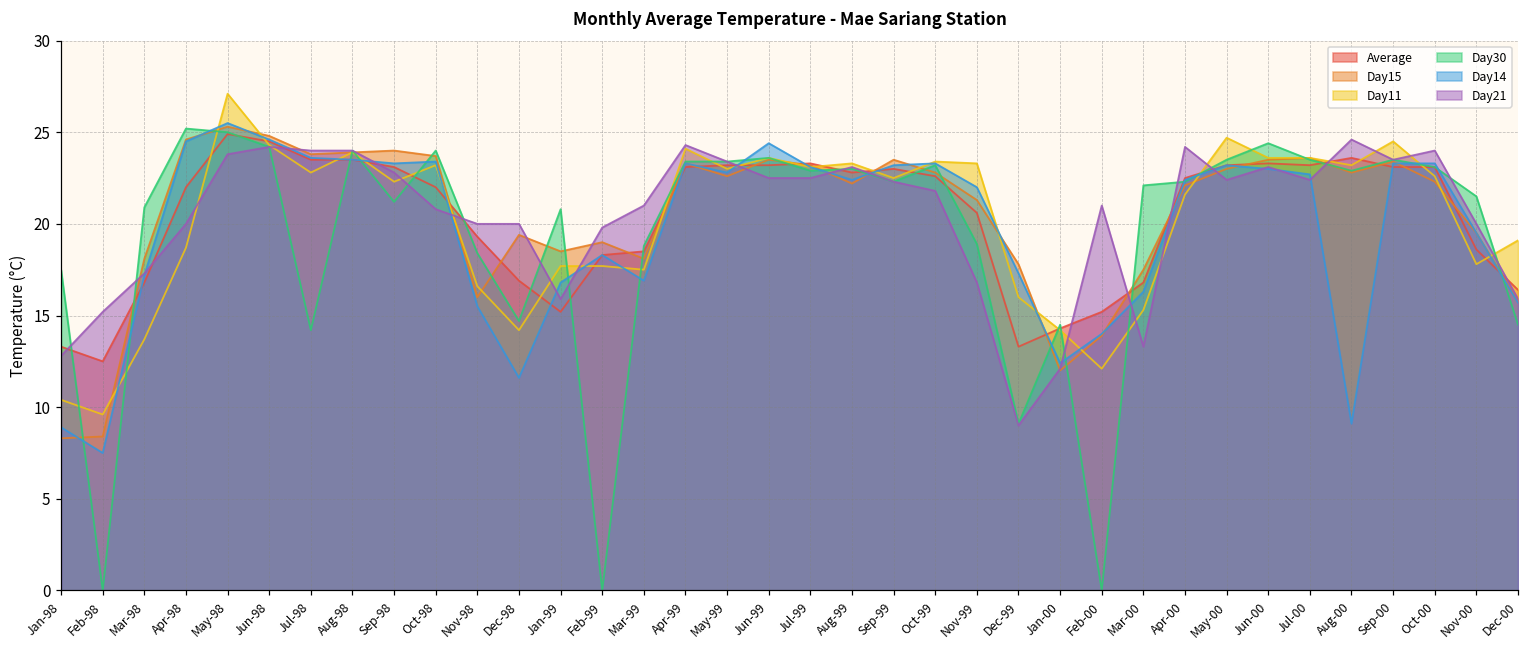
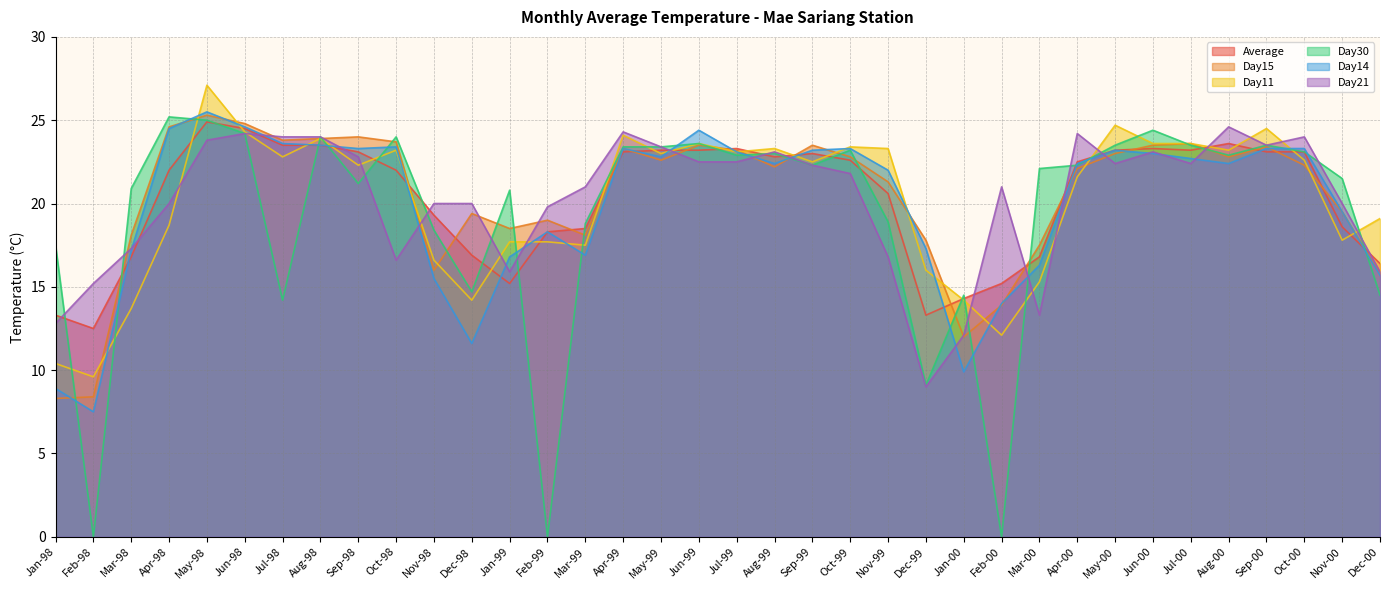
  {
    "Day30": {
      "Jan-98": 17.5,
      "Feb-98": 0.0,
      "Mar-98": 20.9,
      "Apr-98": 25.2,
      "Jul-98": 14.2,
      "Sep-98": 21.2,
      "Oct-98": 24.0,
      "Nov-98": 18.4,
      "Dec-98": 14.7,
      "Jan-99": 20.8,
      "Feb-99": 0.0,
      "Mar-99": 18.8,
      "Jul-99": 22.9,
      "Nov-99": 18.9,
      "Jan-00": 14.5,
      "Feb-00": 0.0,
      "Mar-00": 22.1,
      "May-00": 23.5,
      "Jun-00": 24.4,
      "Nov-00": 21.5,
      "Dec-00": 14.5
    },
    "Day14": {
      "Jan-98": 8.9,
      "Feb-98": 7.5,
      "May-98": 25.5,
      "Sep-98": 23.3,
      "Oct-98": 23.4,
      "Nov-98": 15.5,
      "Dec-98": 11.6,
      "Jan-99": 16.8,
      "Mar-99": 16.9,
      "May-99": 22.8,
      "Jun-99": 24.4,
      "Aug-99": 22.4,
      "Sep-99": 23.2,
      "Nov-99": 22.0,
      "Dec-99": 17.3,
-     "Jan-00": 12.4,
+     "Jan-00": 9.9,
      "Mar-00": 16.3,
      "Jul-00": 22.7,
-     "Aug-00": 9.1,
+     "Aug-00": 22.4,
      "Oct-00": 23.3
    },
    "Day21": {
      "Jan-98": 12.8,
      "Feb-98": 15.2,
      "Apr-98": 20.0,
      "May-98": 23.8,
      "Jul-98": 24.0,
      "Sep-98": 22.8,
-     "Oct-98": 20.8,
+     "Oct-98": 16.6,
      "Nov-98": 20.0,
      "Dec-98": 20.0,
      "Jan-99": 15.9,
      "Feb-99": 19.8,
      "Mar-99": 21.0,
      "Apr-99": 24.3,
      "Jun-99": 22.5,
      "Jul-99": 22.5,
      "Oct-99": 21.8,
      "Nov-99": 16.8,
      "Feb-00": 21.0,
      "Mar-00": 13.3,
      "Apr-00": 24.2,
      "May-00": 22.4,
      "Jul-00": 22.4,
      "Aug-00": 24.6,
      "Oct-00": 24.0,
      "Nov-00": 20.0
    }
  }
